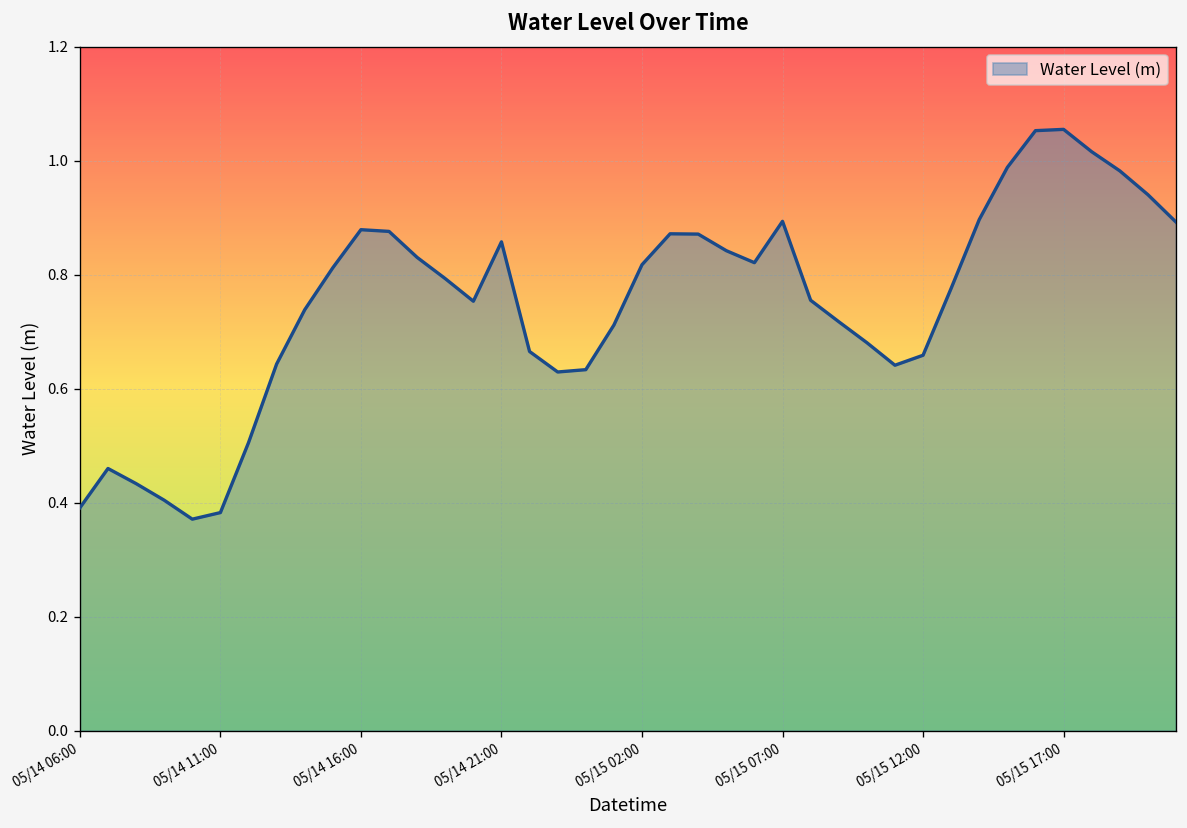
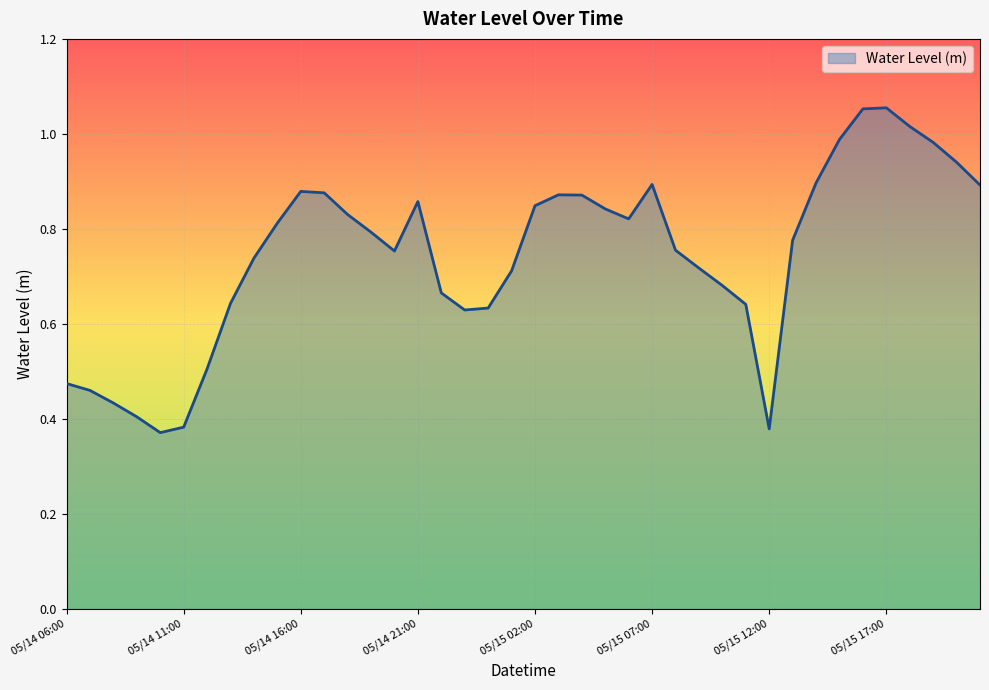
  {
-   "05/14 06:00": 0.39,
+   "05/14 06:00": 0.47,
    "05/14 11:00": 0.38,
    "05/14 16:00": 0.88,
    "05/14 21:00": 0.86,
-   "05/15 02:00": 0.82,
+   "05/15 02:00": 0.85,
    "05/15 07:00": 0.89,
-   "05/15 12:00": 0.66,
+   "05/15 12:00": 0.38,
    "05/15 17:00": 1.05
  }
